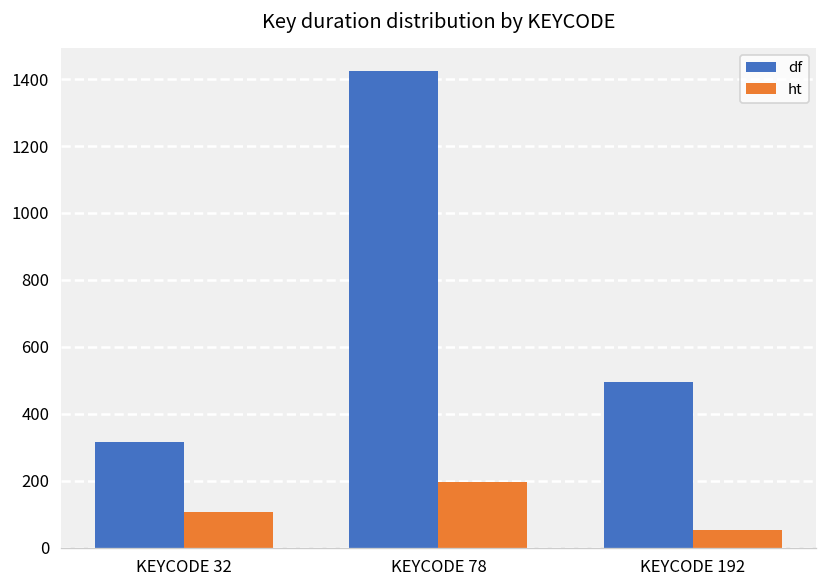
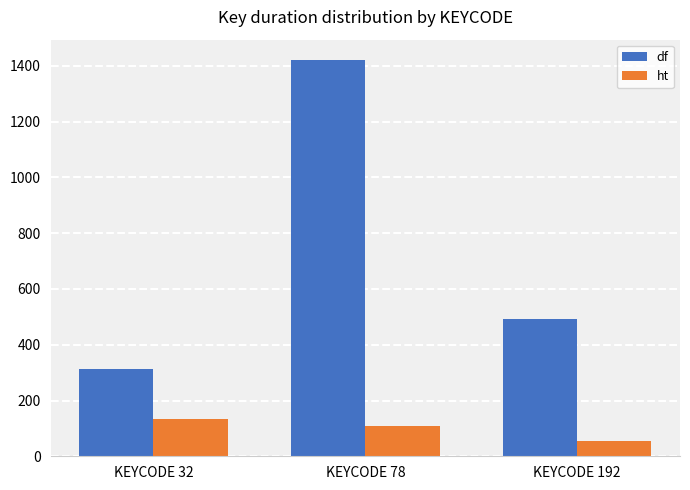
  {
    "df": {
      "KEYCODE 32": 310,
      "KEYCODE 78": 1420,
      "KEYCODE 192": 490
    },
    "ht": {
-     "KEYCODE 32": 110,
-     "KEYCODE 78": 200,
+     "KEYCODE 32": 140,
+     "KEYCODE 78": 110,
      "KEYCODE 192": 50
    }
  }
